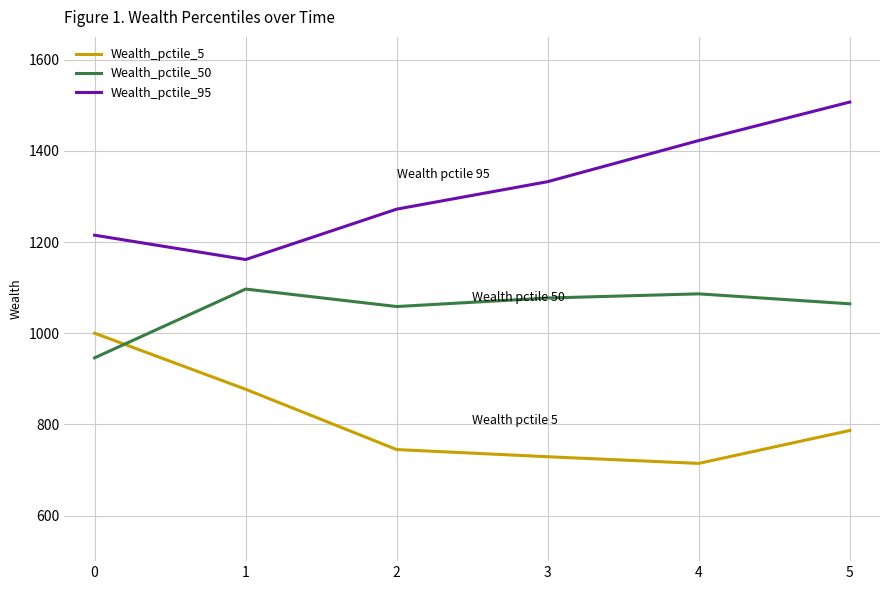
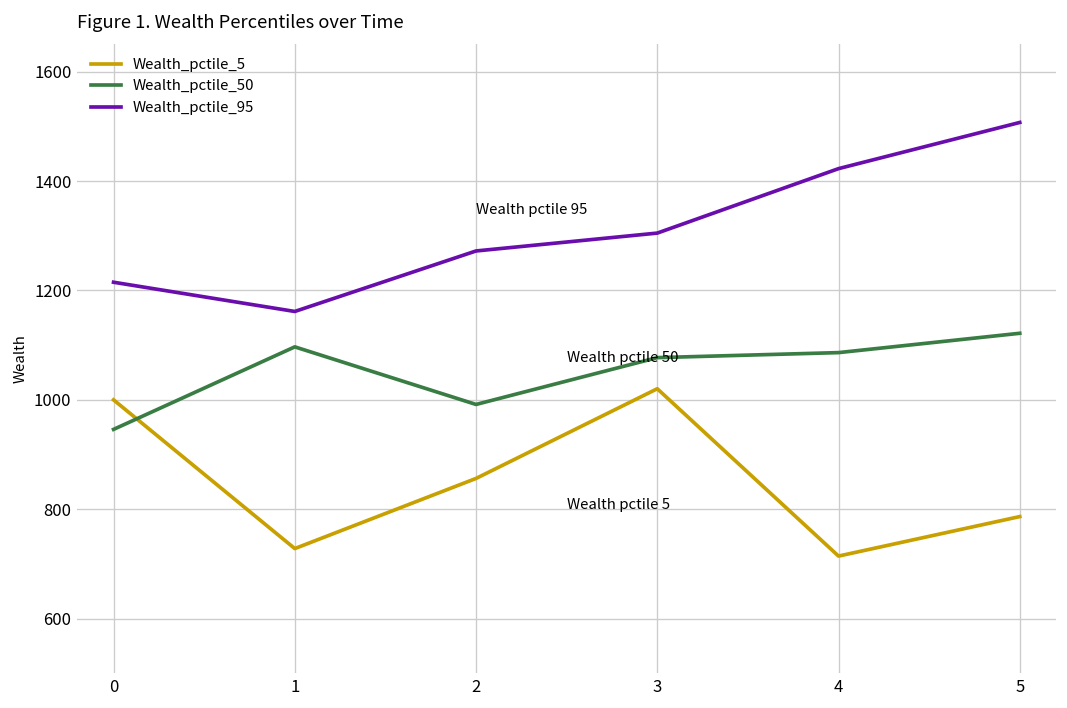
  {
    "Wealth_pctile_5": {
      "0": 1000,
-     "1": 880,
-     "2": 740,
-     "3": 730,
+     "1": 730,
+     "2": 860,
+     "3": 1020,
      "4": 710,
      "5": 790
    },
    "Wealth_pctile_50": {
      "0": 950,
      "1": 1100,
-     "2": 1060,
+     "2": 990,
      "4": 1090,
-     "5": 1060
+     "5": 1120
    },
    "Wealth_pctile_95": {
      "0": 1220,
      "1": 1160,
      "2": 1270,
-     "3": 1330,
+     "3": 1300,
      "4": 1420,
      "5": 1510
    }
  }
